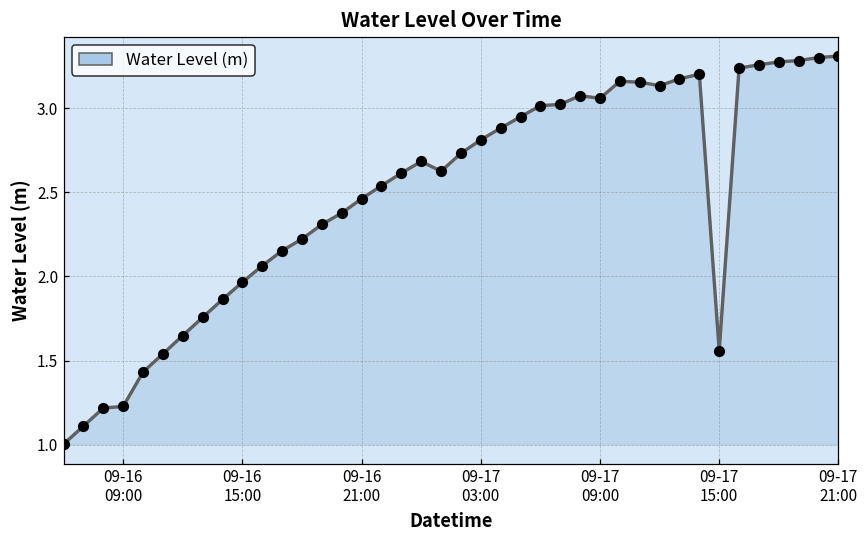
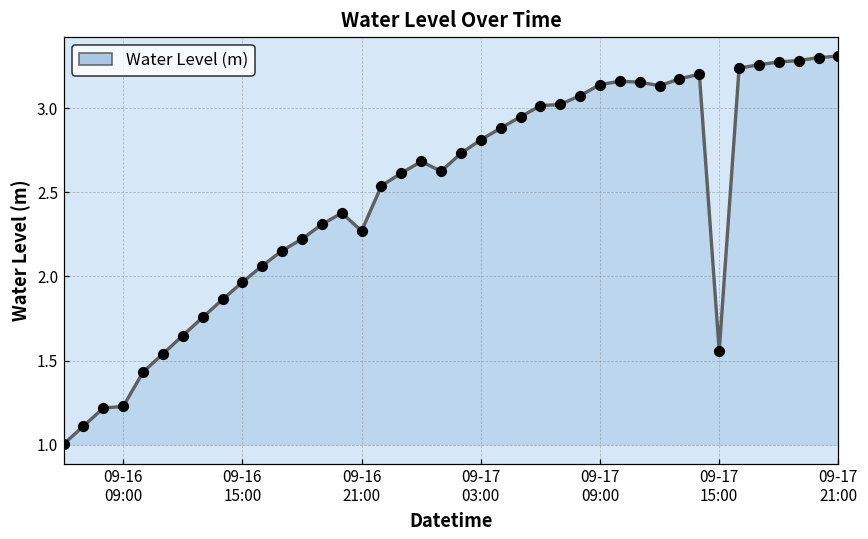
  {
    "09-16 09:00": 1.23,
    "09-16 15:00": 1.97,
-   "09-16 21:00": 2.46,
+   "09-16 21:00": 2.27,
    "09-17 03:00": 2.81,
-   "09-17 09:00": 3.06,
+   "09-17 09:00": 3.14,
    "09-17 15:00": 1.56,
    "09-17 21:00": 3.31
  }
